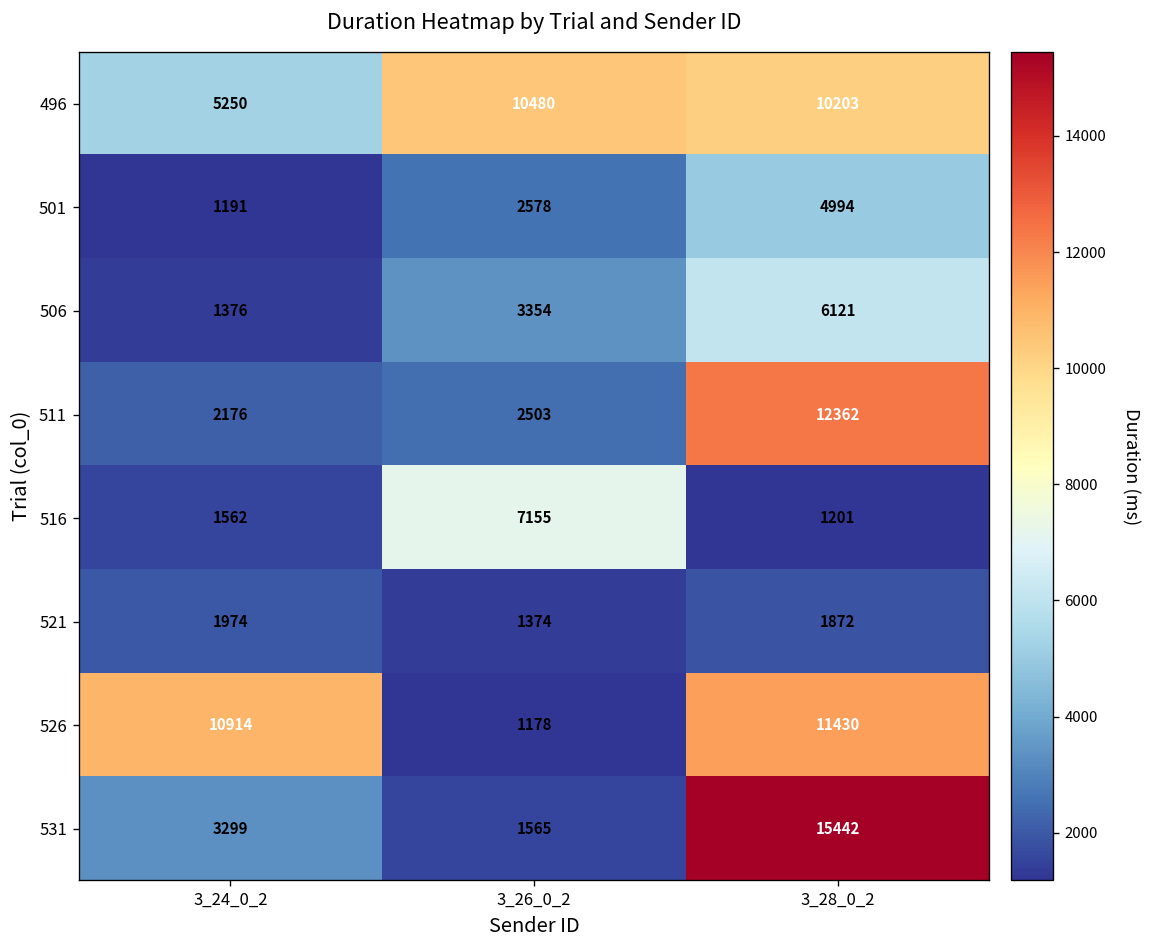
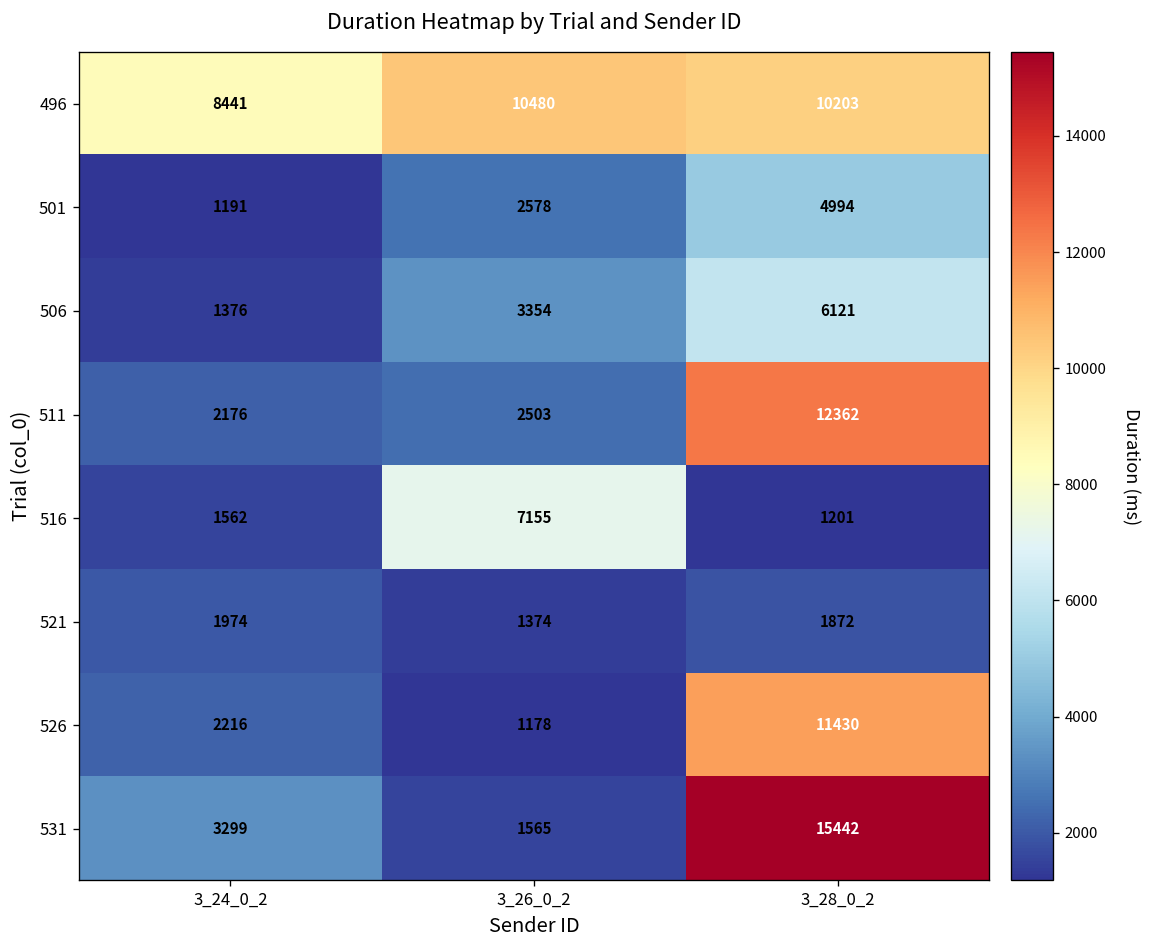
  {
    "496": {
-     "3_24_0_2": 5250,
+     "3_24_0_2": 8441,
      "3_26_0_2": 10480,
      "3_28_0_2": 10203
    },
    "501": {
      "3_24_0_2": 1191,
      "3_26_0_2": 2578,
      "3_28_0_2": 4994
    },
    "506": {
      "3_24_0_2": 1376,
      "3_26_0_2": 3354,
      "3_28_0_2": 6121
    },
    "511": {
      "3_24_0_2": 2176,
      "3_26_0_2": 2503,
      "3_28_0_2": 12362
    },
    "516": {
      "3_24_0_2": 1562,
      "3_26_0_2": 7155,
      "3_28_0_2": 1201
    },
    "521": {
      "3_24_0_2": 1974,
      "3_26_0_2": 1374,
      "3_28_0_2": 1872
    },
    "526": {
-     "3_24_0_2": 10914,
+     "3_24_0_2": 2216,
      "3_26_0_2": 1178,
      "3_28_0_2": 11430
    },
    "531": {
      "3_24_0_2": 3299,
      "3_26_0_2": 1565,
      "3_28_0_2": 15442
    }
  }
